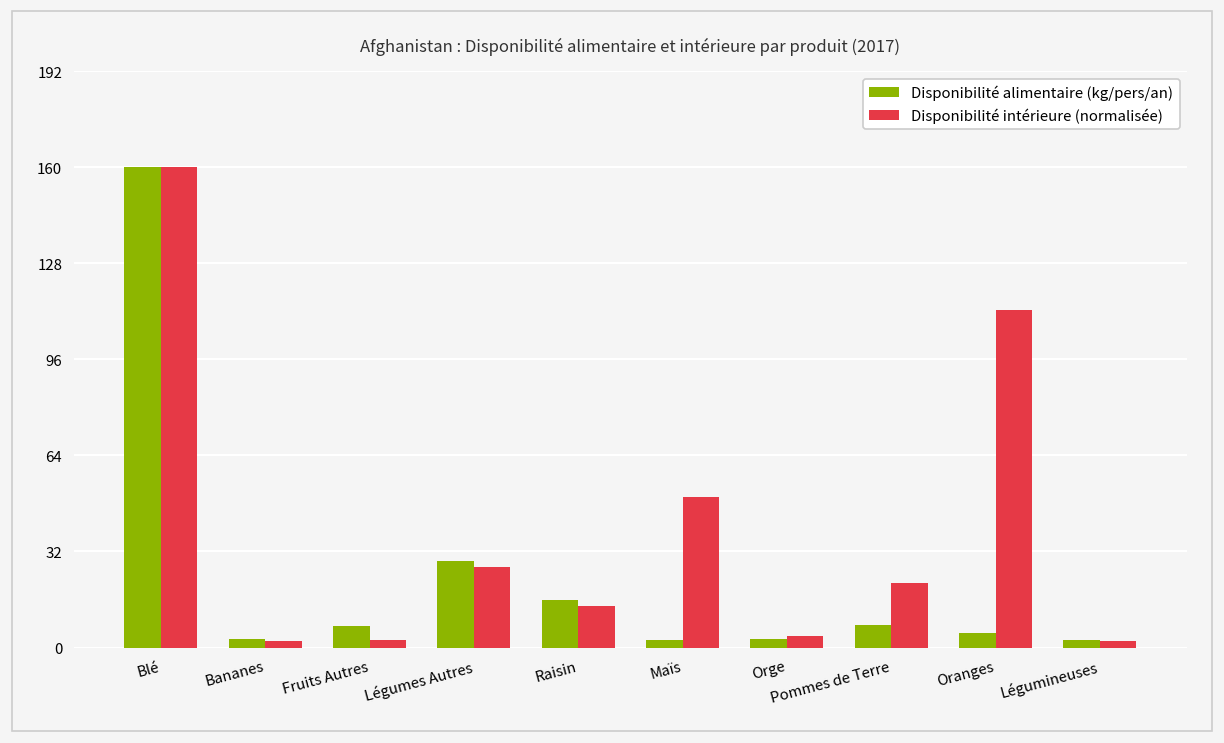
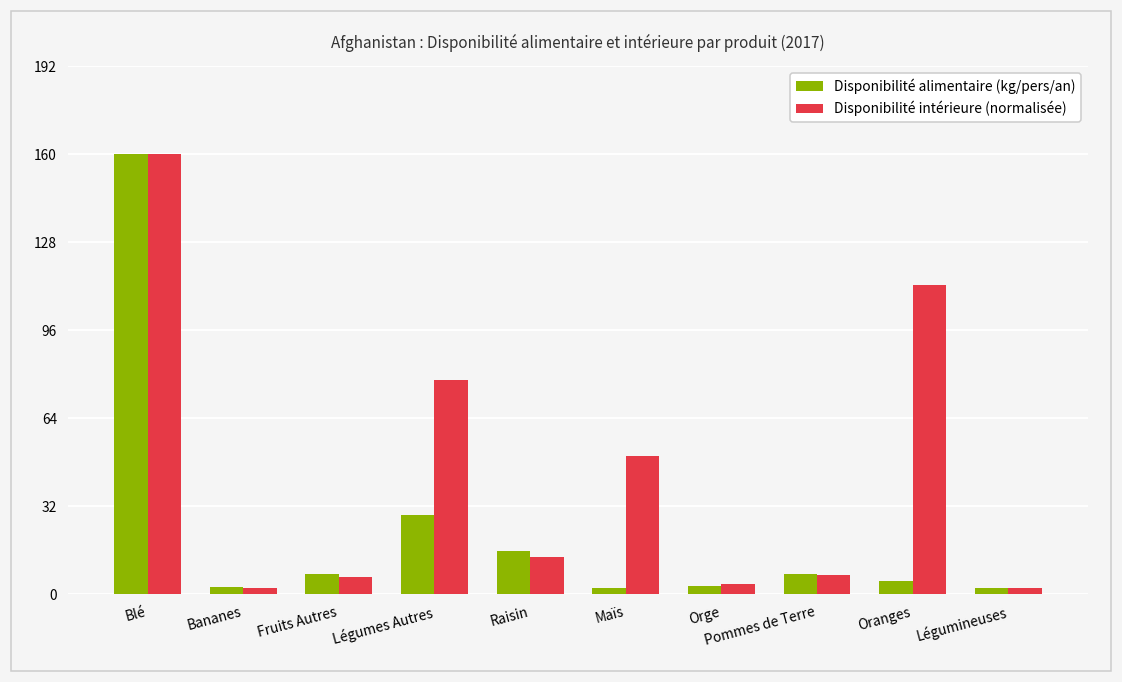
  {
    "Disponibilité alimentaire (kg/pers/an)": {
      "Blé": 160,
      "Bananes": 3,
      "Fruits Autres": 7,
      "Légumes Autres": 29,
      "Raisin": 16,
      "Maïs": 3,
      "Orge": 3,
      "Pommes de Terre": 8,
      "Oranges": 5,
      "Légumineuses": 2
    },
    "Disponibilité intérieure (normalisée)": {
      "Blé": 160,
      "Bananes": 2,
-     "Fruits Autres": 3,
-     "Légumes Autres": 27,
+     "Fruits Autres": 6,
+     "Légumes Autres": 78,
      "Raisin": 14,
      "Maïs": 50,
      "Orge": 4,
-     "Pommes de Terre": 22,
+     "Pommes de Terre": 7,
      "Oranges": 112,
      "Légumineuses": 2
    }
  }
